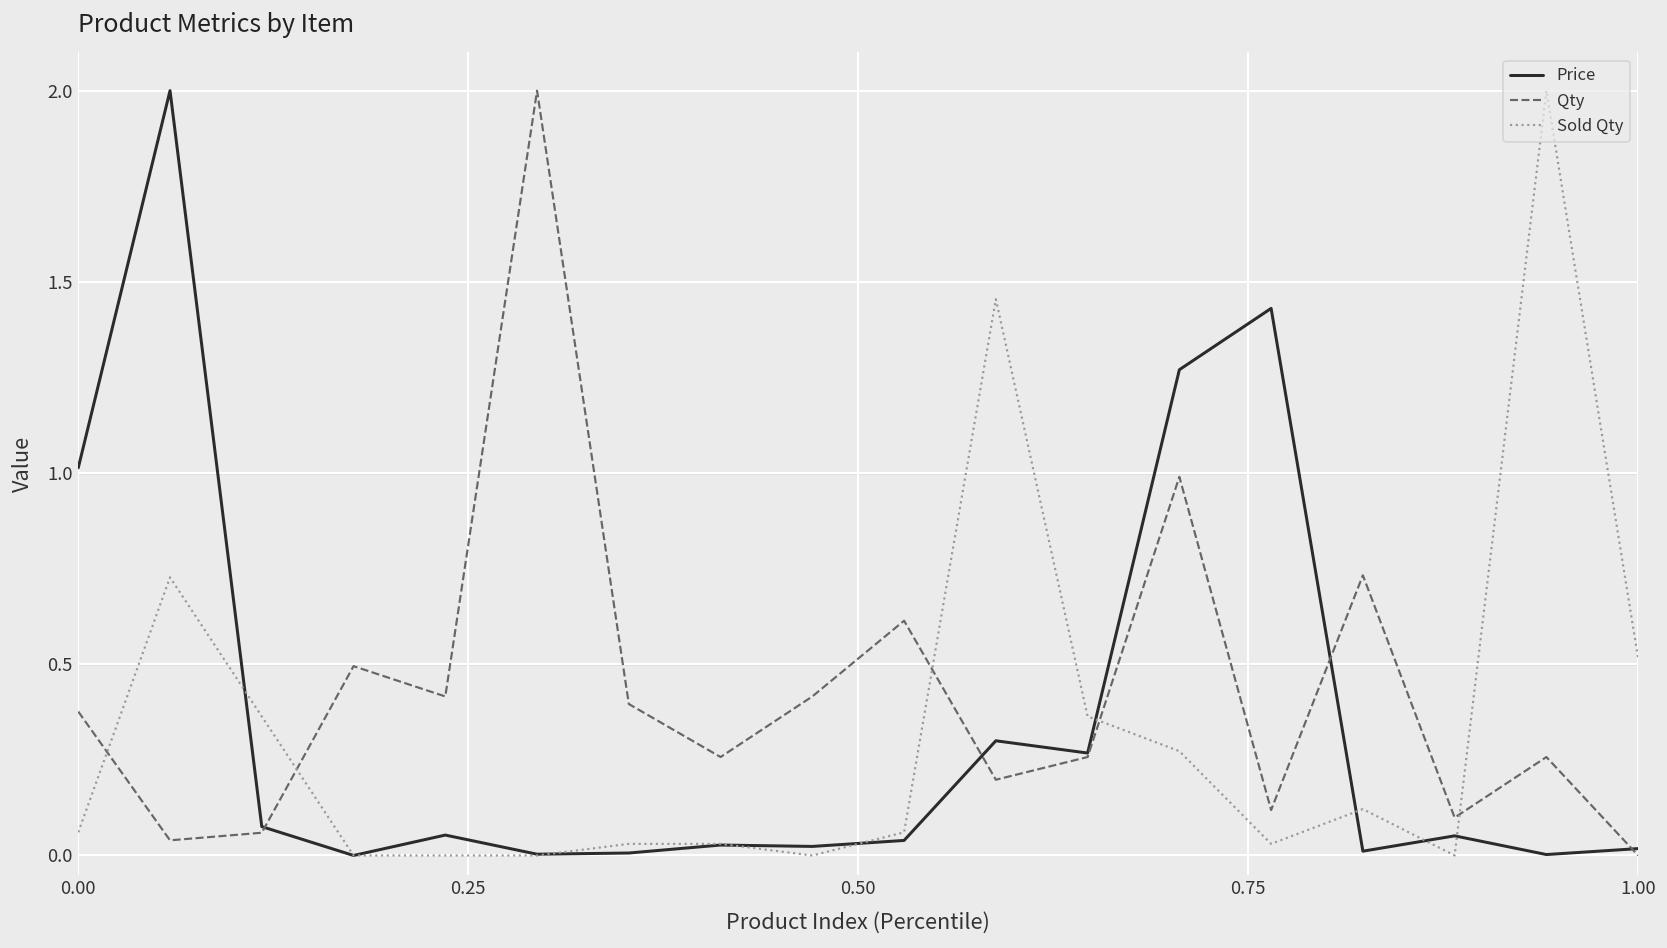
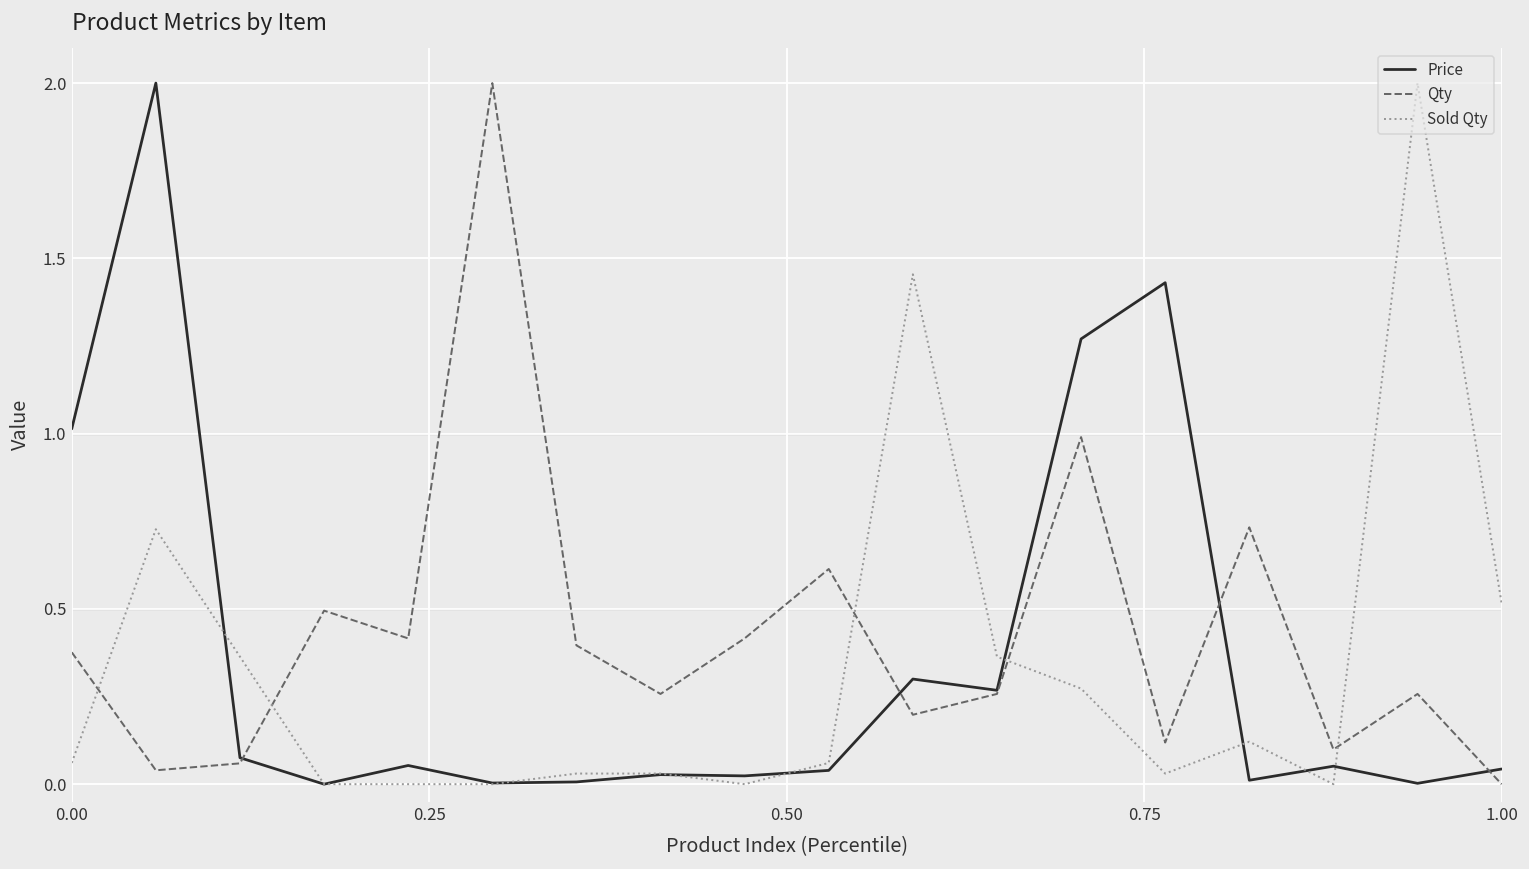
  {
    "Price": {
      "0.00": 1.01,
-     "1.00": 0.02
+     "1.00": 0.04
    },
    "Qty": {
      "0.00": 0.38,
      "1.00": 0.00
    },
    "Sold Qty": {
      "0.00": 0.06,
      "1.00": 0.52
    }
  }
